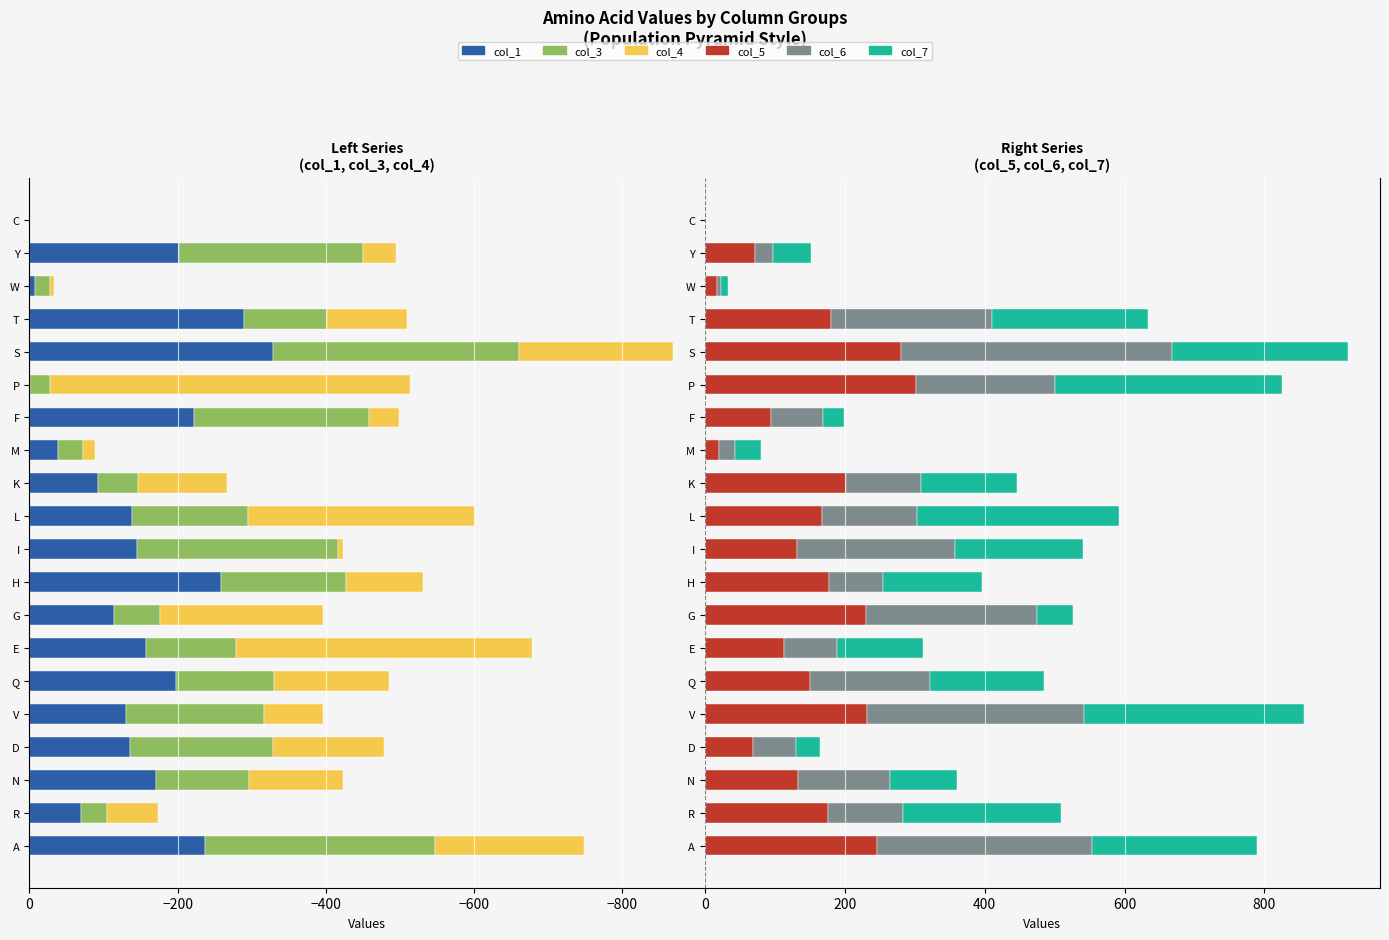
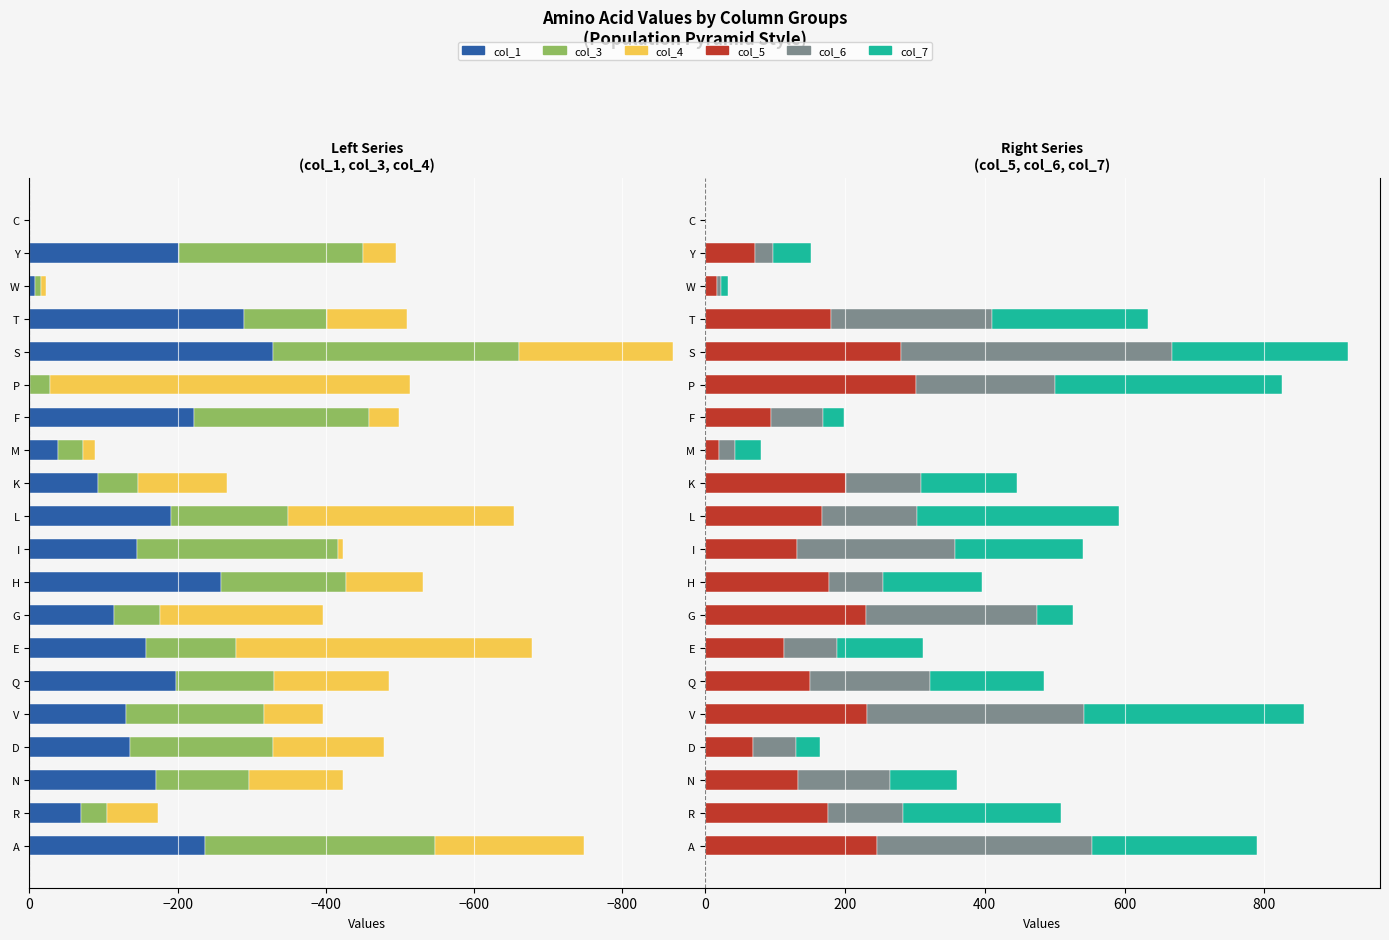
  {
    "Left Series (col_1, col_3, col_4)": {
      "col_1": {
        "C": 0,
        "Y": -200,
        "W": -10,
        "T": -290,
        "S": -330,
        "F": -220,
        "M": -40,
        "K": -90,
-       "L": -140,
+       "L": -190,
        "I": -150,
        "H": -260,
        "G": -110,
        "E": -160,
        "Q": -200,
        "V": -130,
        "D": -140,
        "N": -170,
        "R": -70,
        "A": -240
      },
      "col_3": {
        "Y": -250,
-       "W": -20,
+       "W": -10,
        "T": -110,
        "S": -330,
        "P": -30,
        "F": -240,
        "M": -30,
        "K": -50,
        "L": -160,
        "I": -270,
        "H": -170,
        "G": -60,
        "E": -120,
        "Q": -130,
        "V": -190,
        "D": -190,
        "N": -130,
        "R": -30,
        "A": -310
      },
      "col_4": {
        "C": 0,
        "Y": -40,
        "W": -10,
        "T": -110,
        "S": -210,
        "P": -490,
        "F": -40,
        "M": -20,
        "K": -120,
        "L": -310,
        "I": -10,
        "H": -100,
        "G": -220,
        "E": -400,
        "Q": -150,
        "V": -80,
        "D": -150,
        "N": -130,
        "R": -70,
        "A": -200
      }
    }
  }
